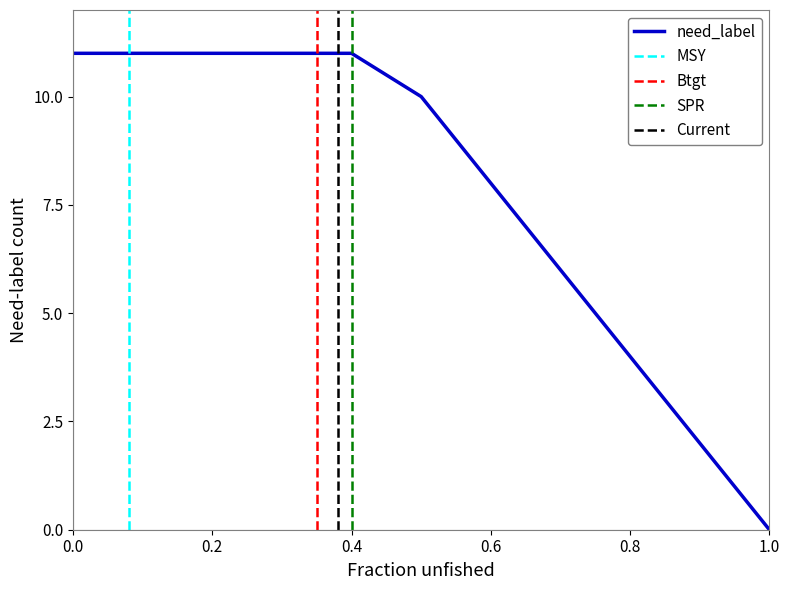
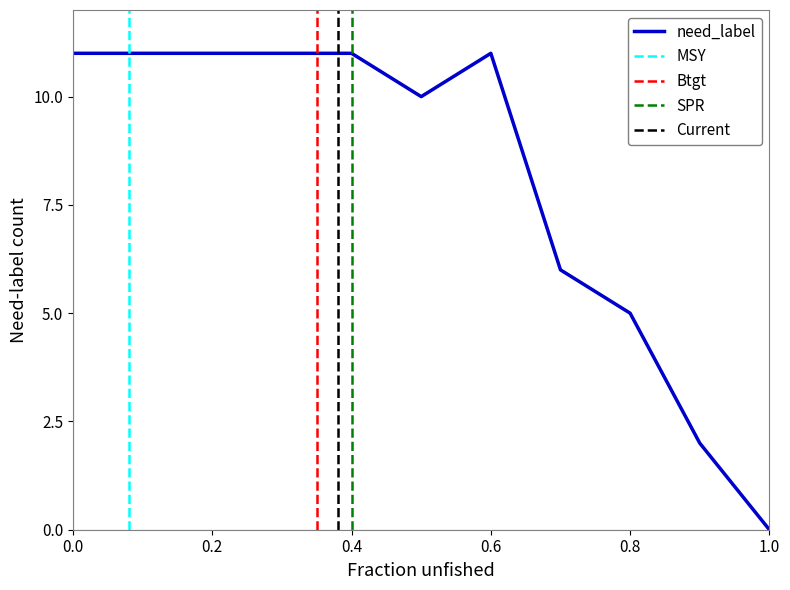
  {
    "0.0": 11,
    "0.2": 11,
    "0.4": 11,
-   "0.6": 8,
-   "0.8": 4,
+   "0.6": 11,
+   "0.8": 5,
    "1.0": 0
  }
